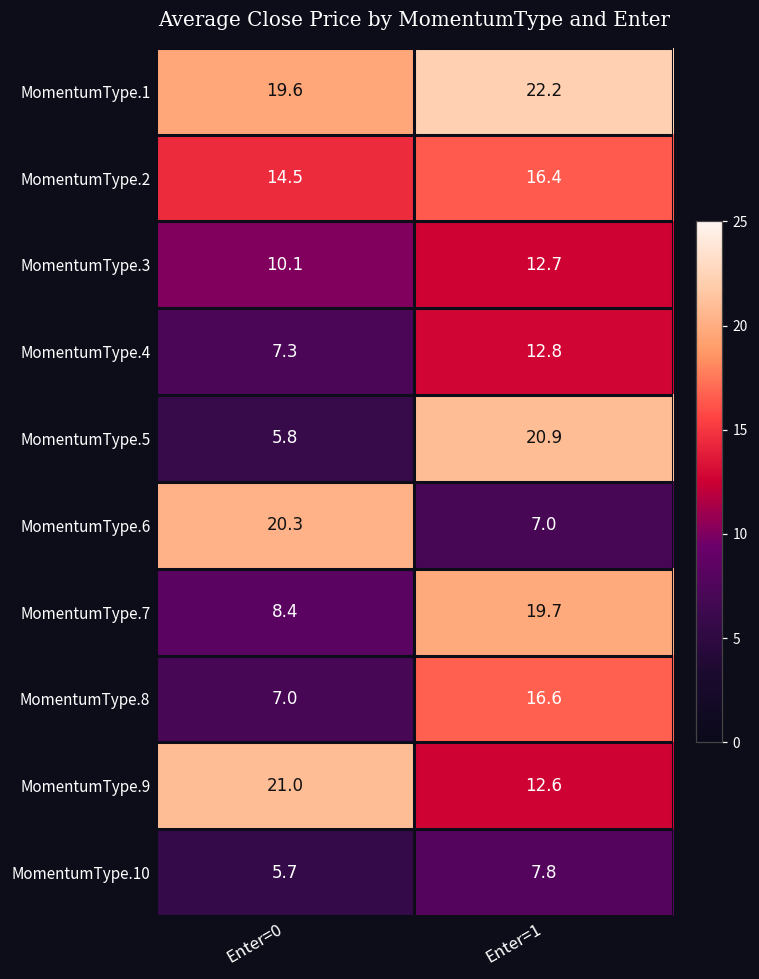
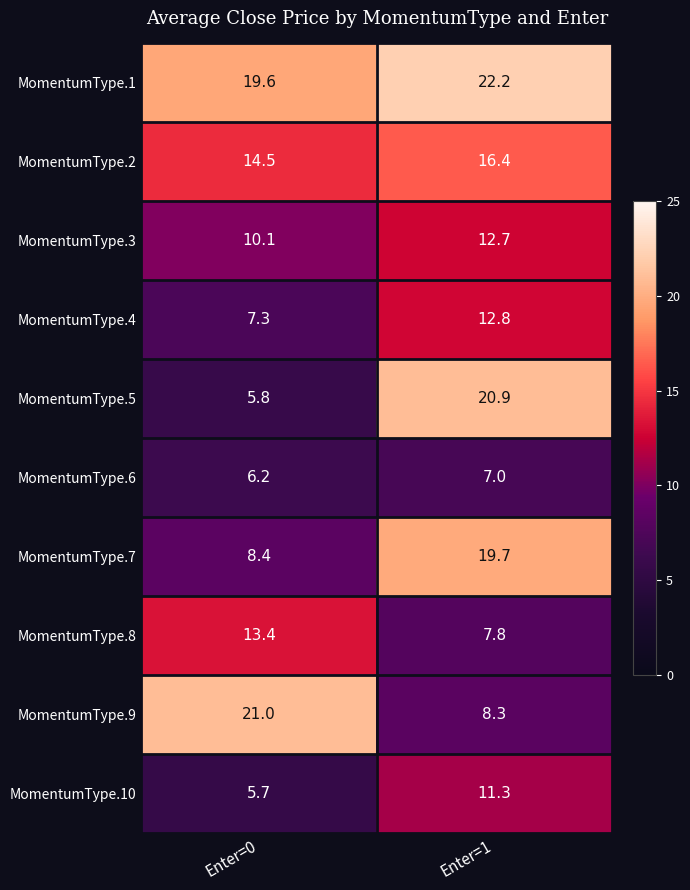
  {
    "MomentumType.1": {
      "Enter=0": 19.6,
      "Enter=1": 22.2
    },
    "MomentumType.2": {
      "Enter=0": 14.5,
      "Enter=1": 16.4
    },
    "MomentumType.3": {
      "Enter=0": 10.1,
      "Enter=1": 12.7
    },
    "MomentumType.4": {
      "Enter=0": 7.3,
      "Enter=1": 12.8
    },
    "MomentumType.5": {
      "Enter=0": 5.8,
      "Enter=1": 20.9
    },
    "MomentumType.6": {
-     "Enter=0": 20.3,
+     "Enter=0": 6.2,
      "Enter=1": 7.0
    },
    "MomentumType.7": {
      "Enter=0": 8.4,
      "Enter=1": 19.7
    },
    "MomentumType.8": {
-     "Enter=0": 7.0,
-     "Enter=1": 16.6
+     "Enter=0": 13.4,
+     "Enter=1": 7.8
    },
    "MomentumType.9": {
      "Enter=0": 21.0,
-     "Enter=1": 12.6
+     "Enter=1": 8.3
    },
    "MomentumType.10": {
      "Enter=0": 5.7,
-     "Enter=1": 7.8
+     "Enter=1": 11.3
    }
  }
